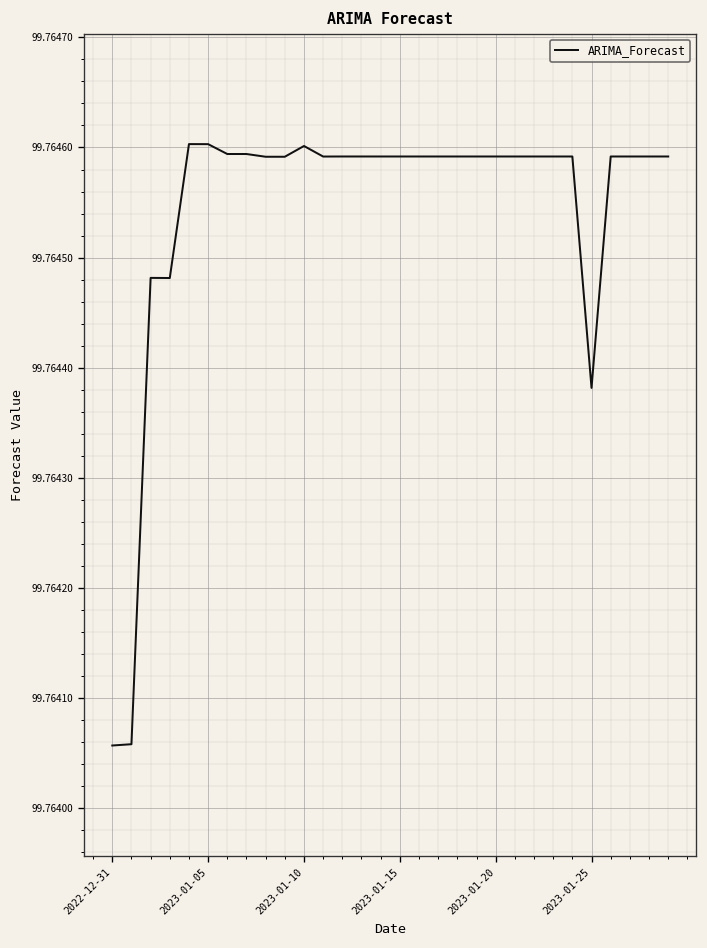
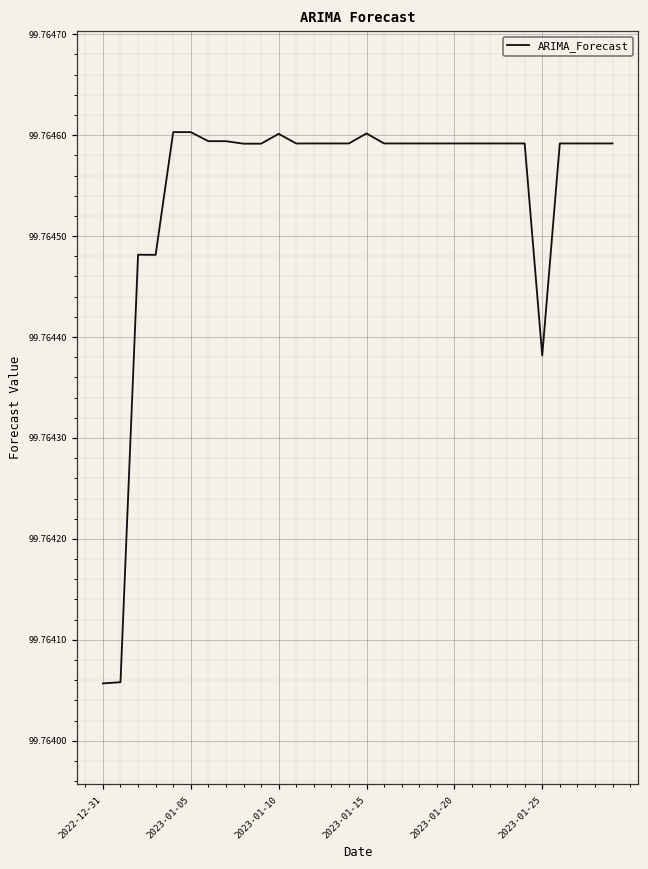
  {
    "2022-12-31": 99.76406,
    "2023-01-05": 99.76460,
    "2023-01-10": 99.76460,
-   "2023-01-15": 99.76459,
+   "2023-01-15": 99.76460,
    "2023-01-20": 99.76459,
    "2023-01-25": 99.76438
  }
